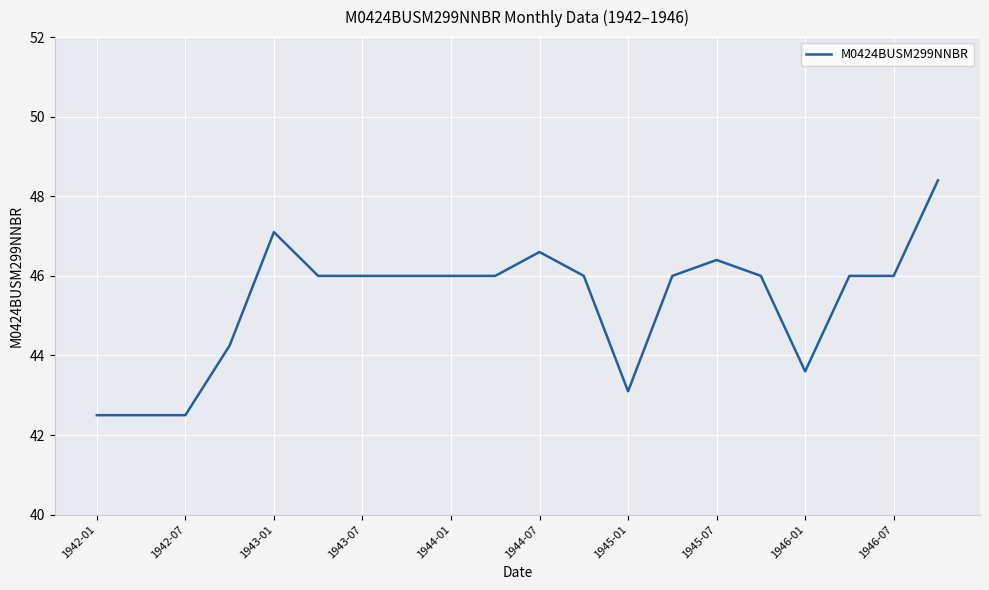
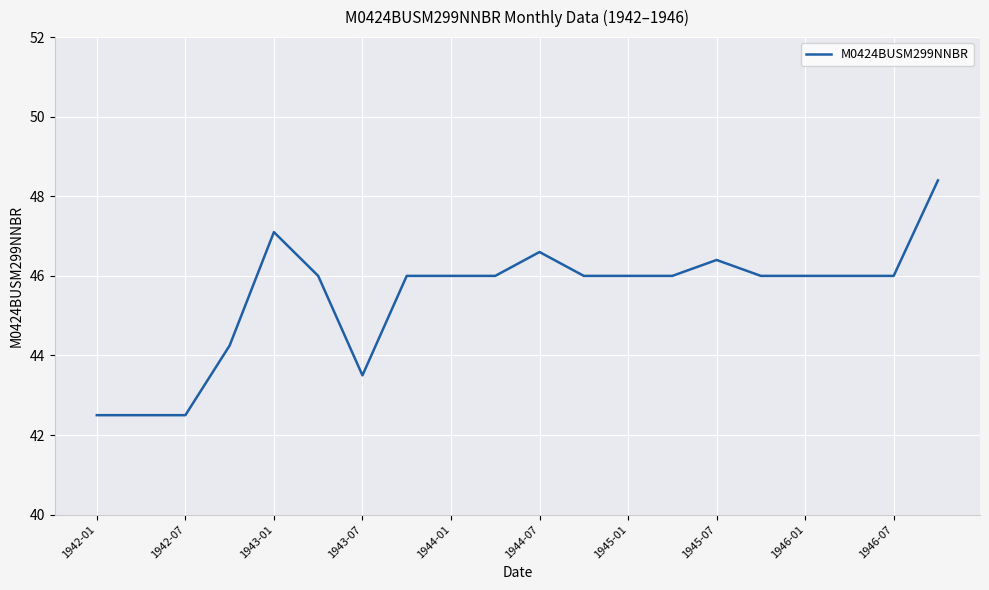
  {
    "1942-01": 42.5,
    "1942-07": 42.5,
    "1943-01": 47.1,
-   "1943-07": 46.0,
+   "1943-07": 43.5,
    "1944-01": 46.0,
    "1944-07": 46.6,
-   "1945-01": 43.1,
+   "1945-01": 46.0,
    "1945-07": 46.4,
-   "1946-01": 43.6,
+   "1946-01": 46.0,
    "1946-07": 46.0
  }
